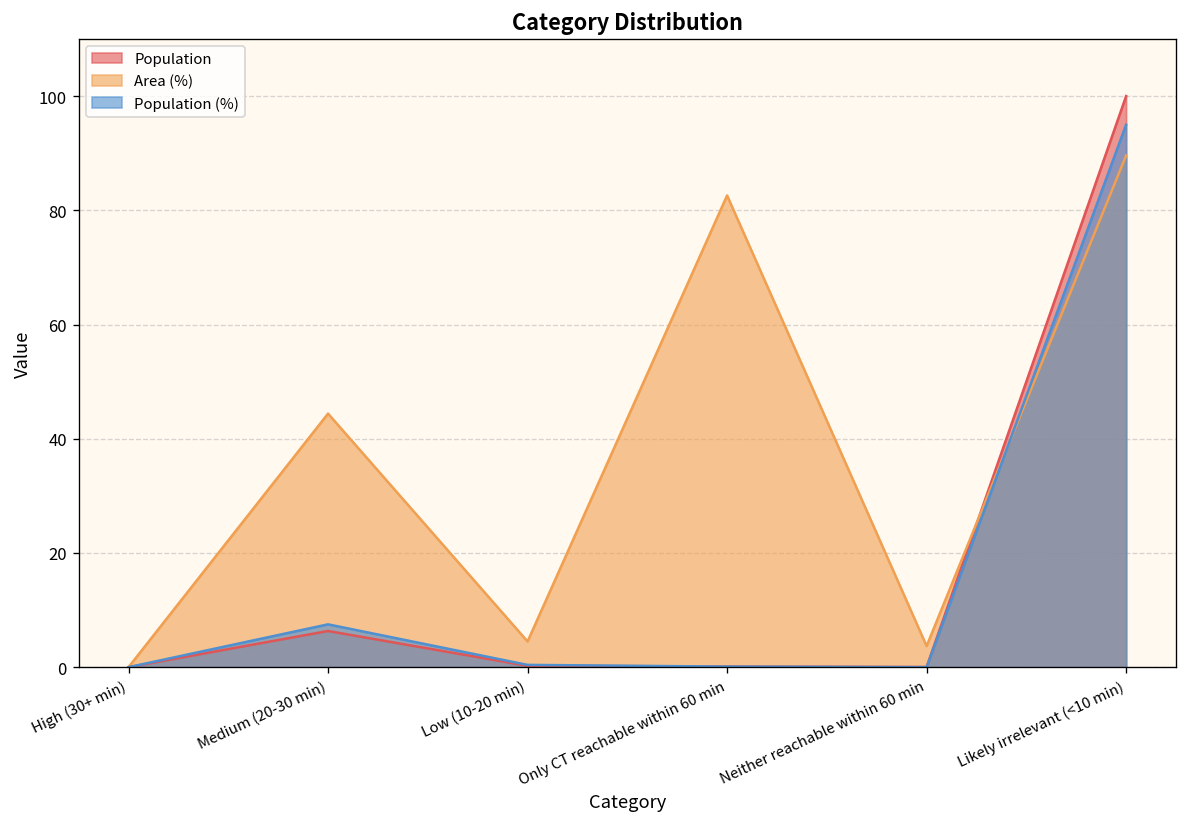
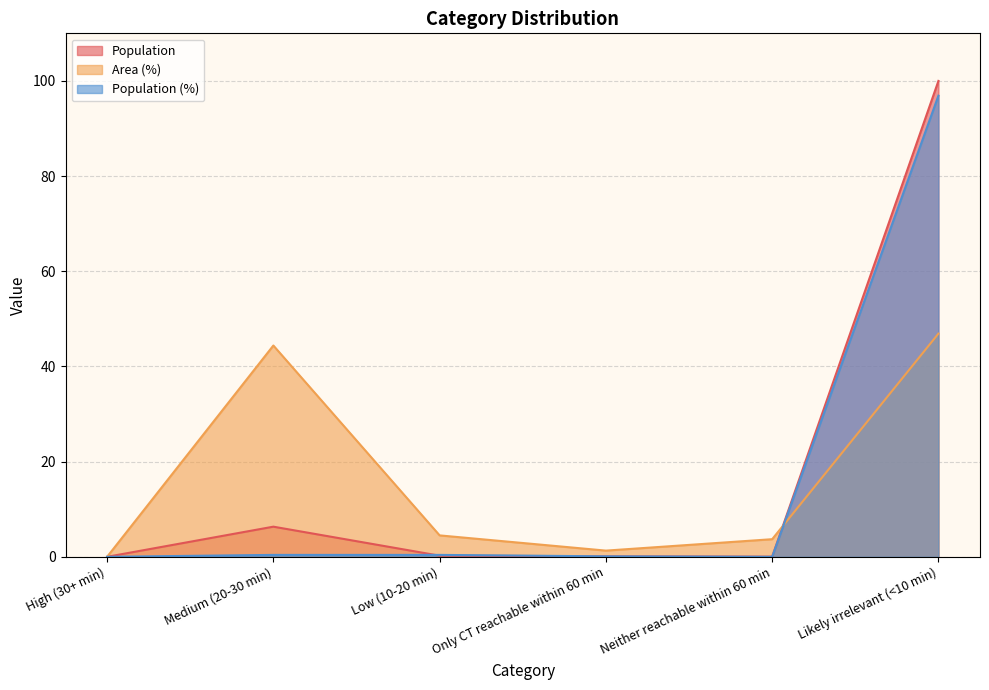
  {
    "Population": {
      "Medium (20-30 min)": 6,
      "Likely irrelevant (<10 min)": 100
    },
    "Area (%)": {
      "Medium (20-30 min)": 44,
      "Low (10-20 min)": 5,
-     "Only CT reachable within 60 min": 83,
+     "Only CT reachable within 60 min": 1,
      "Neither reachable within 60 min": 4,
-     "Likely irrelevant (<10 min)": 90
+     "Likely irrelevant (<10 min)": 47
    },
    "Population (%)": {
-     "Medium (20-30 min)": 8,
-     "Likely irrelevant (<10 min)": 95
+     "Medium (20-30 min)": 0,
+     "Likely irrelevant (<10 min)": 97
    }
  }
